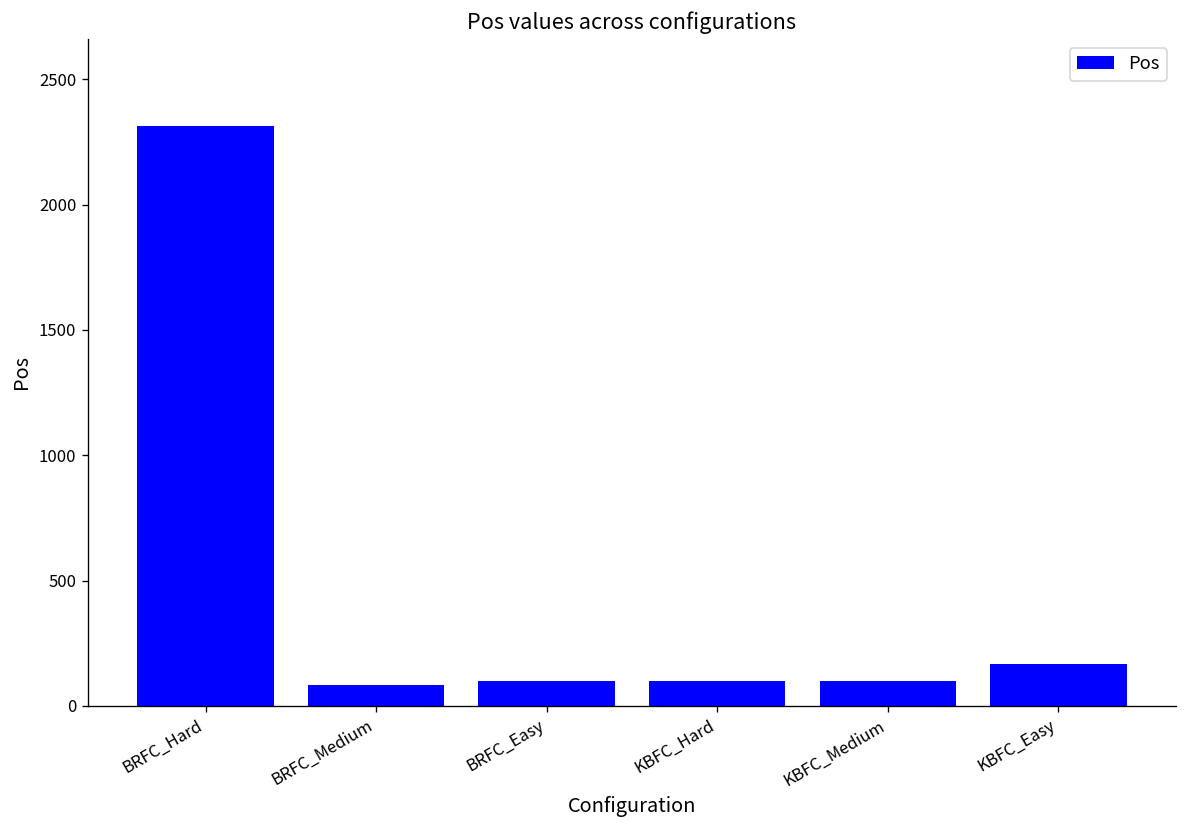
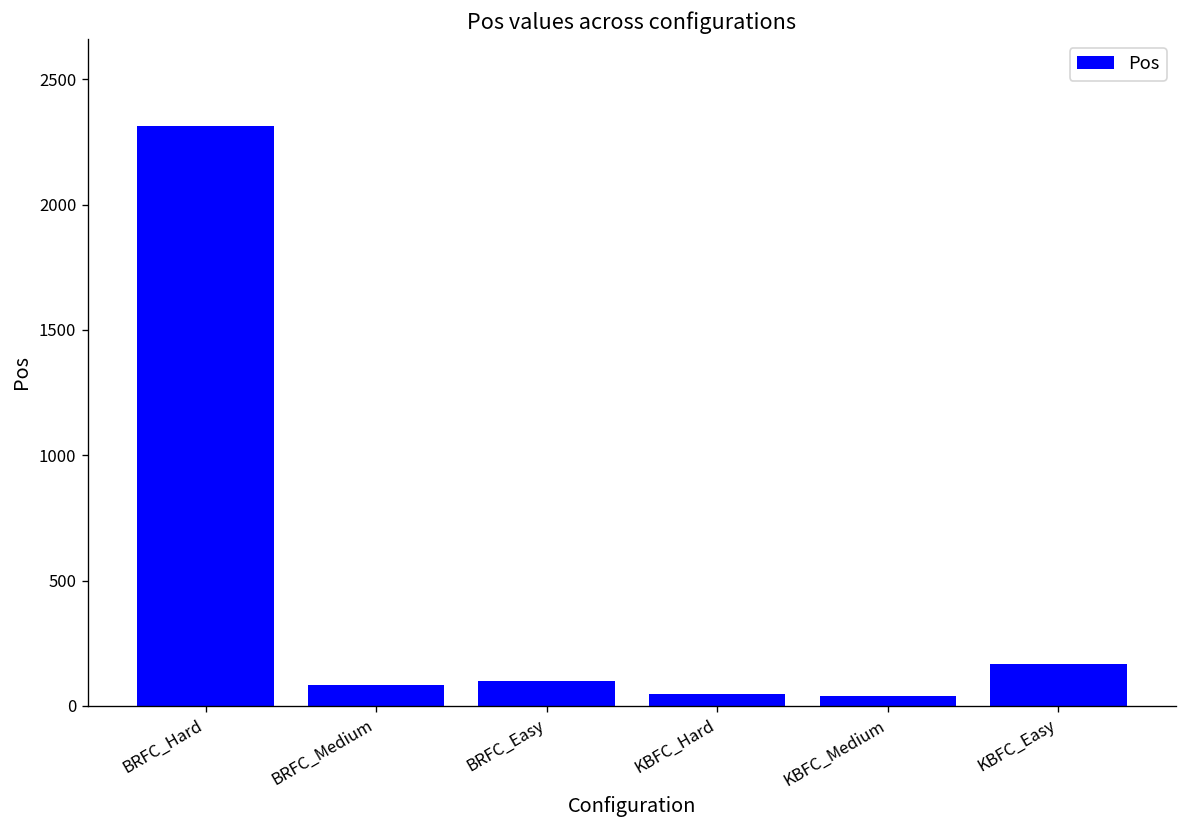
  {
    "BRFC_Hard": 2320,
    "BRFC_Medium": 80,
    "BRFC_Easy": 100,
-   "KBFC_Hard": 100,
-   "KBFC_Medium": 100,
+   "KBFC_Hard": 50,
+   "KBFC_Medium": 40,
    "KBFC_Easy": 170
  }
